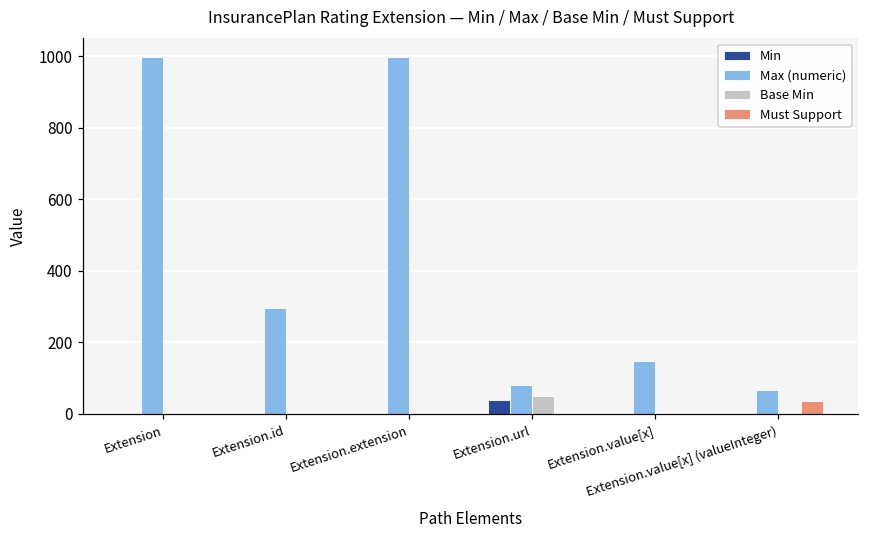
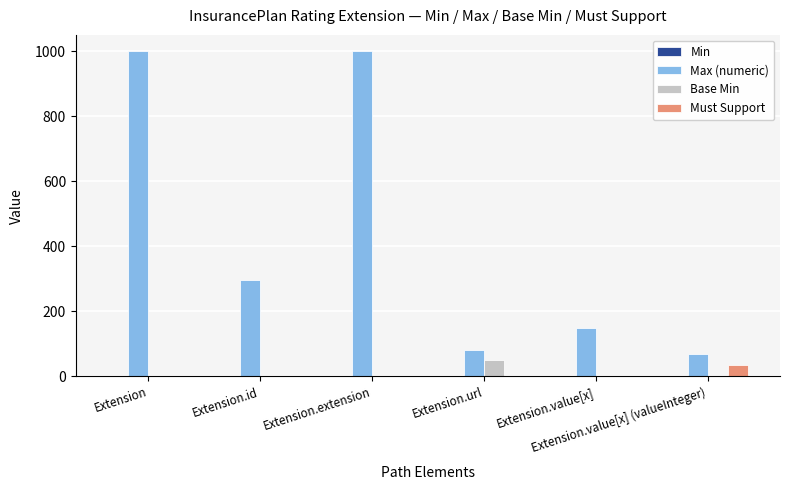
  {
    "Min": {
      "Extension": 0,
      "Extension.id": 0,
      "Extension.extension": 0,
-     "Extension.url": 40,
+     "Extension.url": 0,
      "Extension.value[x]": 0,
      "Extension.value[x] (valueInteger)": 0
    },
    "Max (numeric)": {
      "Extension": 1000,
      "Extension.id": 300,
      "Extension.extension": 1000,
      "Extension.url": 80,
      "Extension.value[x]": 150,
      "Extension.value[x] (valueInteger)": 70
    },
    "Base Min": {
      "Extension": 0,
      "Extension.id": 0,
      "Extension.extension": 0,
      "Extension.url": 50,
      "Extension.value[x]": 0,
      "Extension.value[x] (valueInteger)": 0
    },
    "Must Support": {
      "Extension": 0,
      "Extension.id": 0,
      "Extension.extension": 0,
      "Extension.url": 0,
      "Extension.value[x]": 0,
      "Extension.value[x] (valueInteger)": 40
    }
  }
